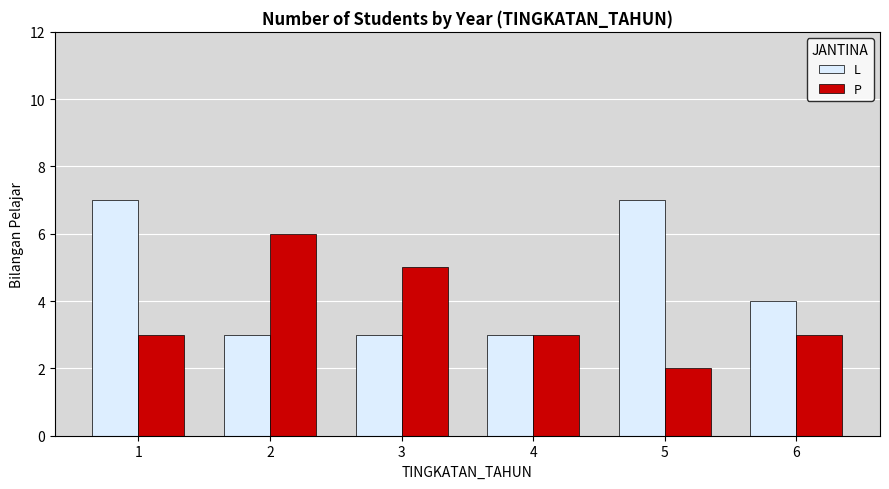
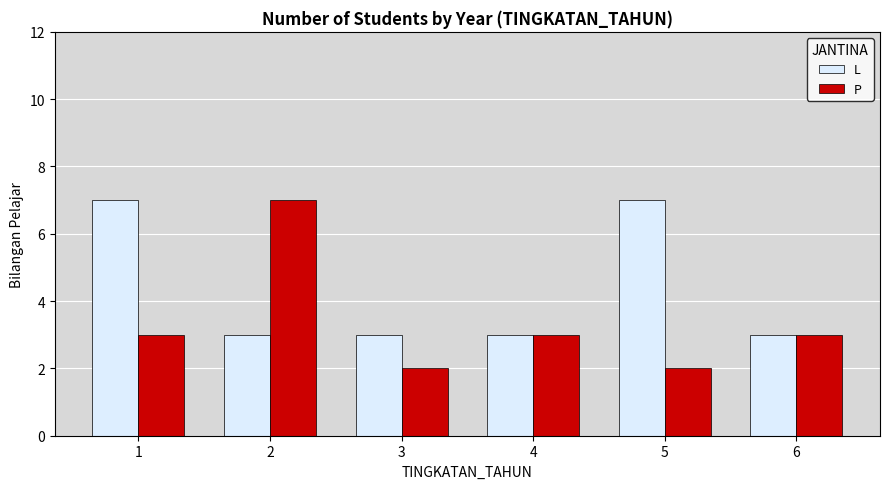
  {
    "L": {
      "1": 7,
      "2": 3,
      "3": 3,
      "4": 3,
      "5": 7,
-     "6": 4
+     "6": 3
    },
    "P": {
      "1": 3,
-     "2": 6,
-     "3": 5,
+     "2": 7,
+     "3": 2,
      "4": 3,
      "5": 2,
      "6": 3
    }
  }
